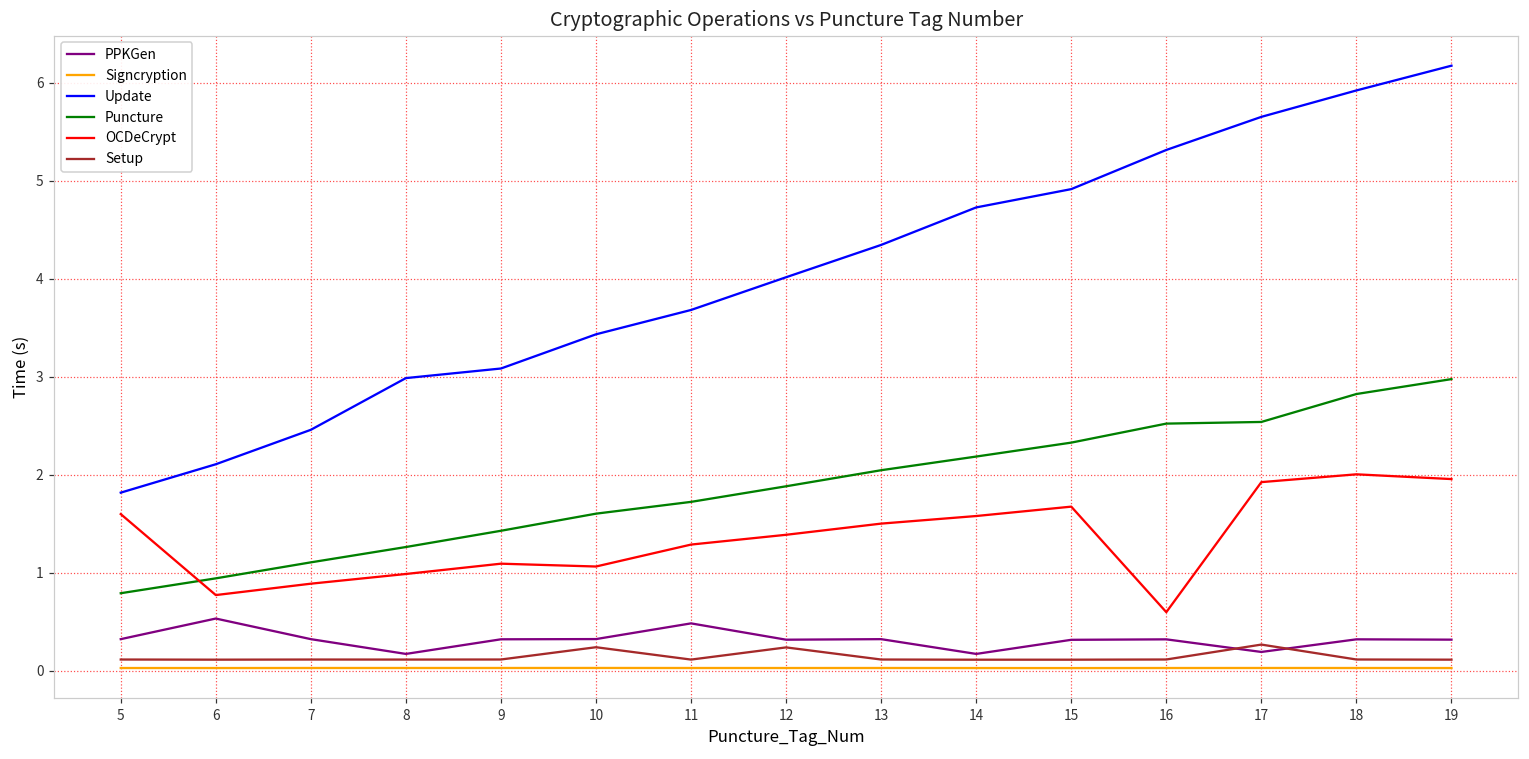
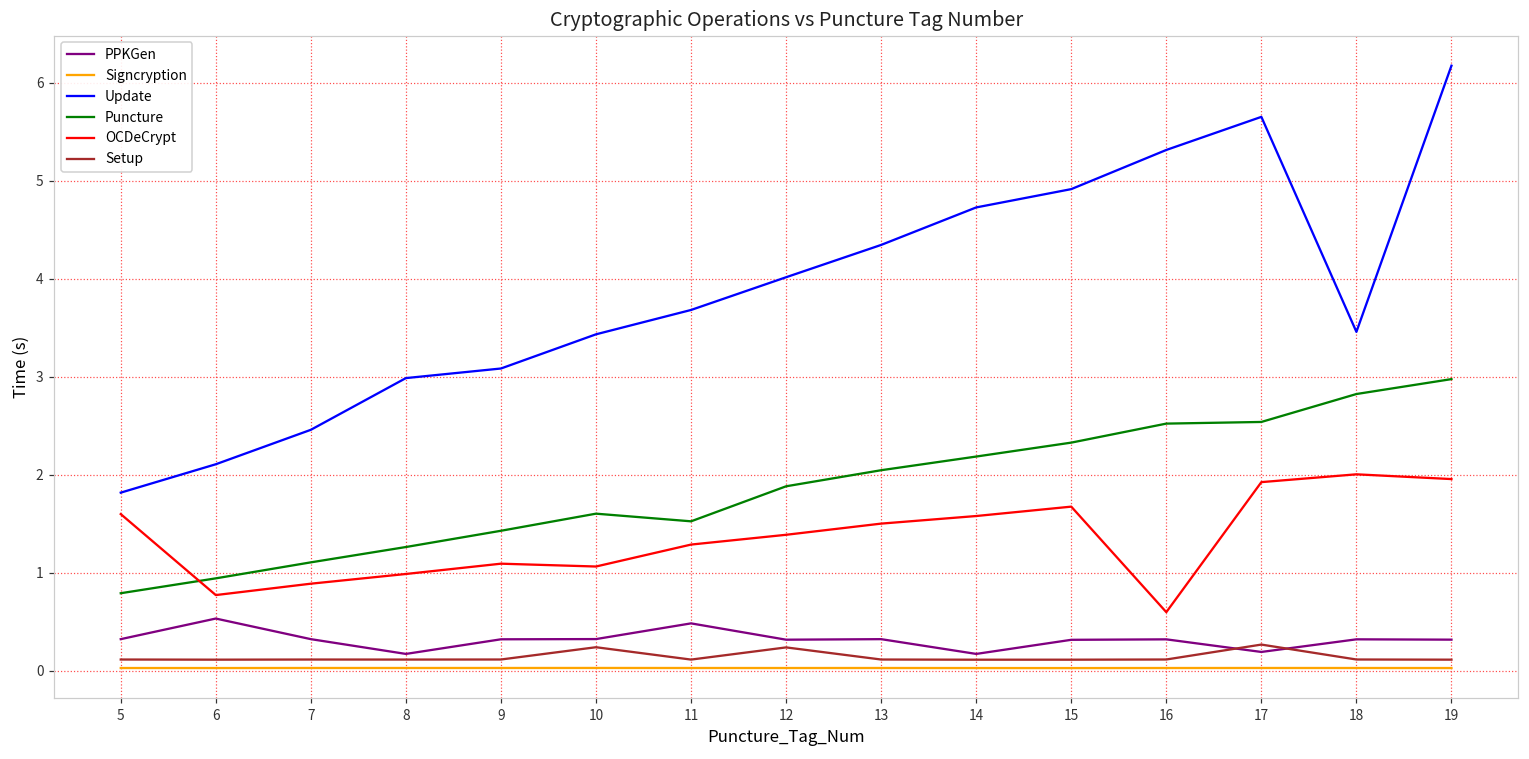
  {
    "PPKGen": {
      "5": 0.3,
      "6": 0.5,
      "7": 0.3,
      "8": 0.2,
      "9": 0.3,
      "10": 0.3,
      "11": 0.5,
      "12": 0.3,
      "13": 0.3,
      "14": 0.2,
      "15": 0.3,
      "16": 0.3,
      "17": 0.2,
      "18": 0.3,
      "19": 0.3
    },
    "Signcryption": {
      "5": 0.0,
      "6": 0.0,
      "7": 0.0,
      "8": 0.0,
      "9": 0.0,
      "10": 0.0,
      "11": 0.0,
      "12": 0.0,
      "13": 0.0,
      "14": 0.0,
      "15": 0.0,
      "16": 0.0,
      "17": 0.0,
      "18": 0.0,
      "19": 0.0
    },
    "Update": {
      "5": 1.8,
      "6": 2.1,
      "7": 2.5,
      "8": 3.0,
      "9": 3.1,
      "10": 3.4,
      "11": 3.7,
      "12": 4.0,
      "13": 4.3,
      "14": 4.7,
      "15": 4.9,
      "16": 5.3,
      "17": 5.7,
-     "18": 5.9,
+     "18": 3.5,
      "19": 6.2
    },
    "Puncture": {
      "5": 0.8,
      "6": 0.9,
      "7": 1.1,
      "8": 1.3,
      "9": 1.4,
      "10": 1.6,
-     "11": 1.7,
+     "11": 1.5,
      "12": 1.9,
      "13": 2.0,
      "14": 2.2,
      "15": 2.3,
      "16": 2.5,
      "17": 2.5,
      "18": 2.8,
      "19": 3.0
    },
    "OCDeCrypt": {
      "5": 1.6,
      "6": 0.8,
      "7": 0.9,
      "8": 1.0,
      "9": 1.1,
      "10": 1.1,
      "11": 1.3,
      "12": 1.4,
      "13": 1.5,
      "14": 1.6,
      "15": 1.7,
      "16": 0.6,
      "17": 1.9,
      "18": 2.0,
      "19": 2.0
    },
    "Setup": {
      "5": 0.1,
      "6": 0.1,
      "7": 0.1,
      "8": 0.1,
      "9": 0.1,
      "10": 0.2,
      "11": 0.1,
      "12": 0.2,
      "13": 0.1,
      "14": 0.1,
      "15": 0.1,
      "16": 0.1,
      "17": 0.3,
      "18": 0.1,
      "19": 0.1
    }
  }
